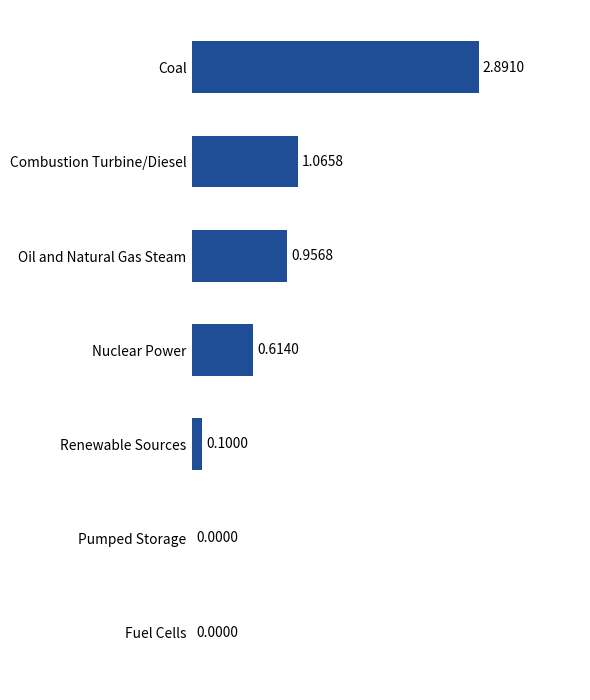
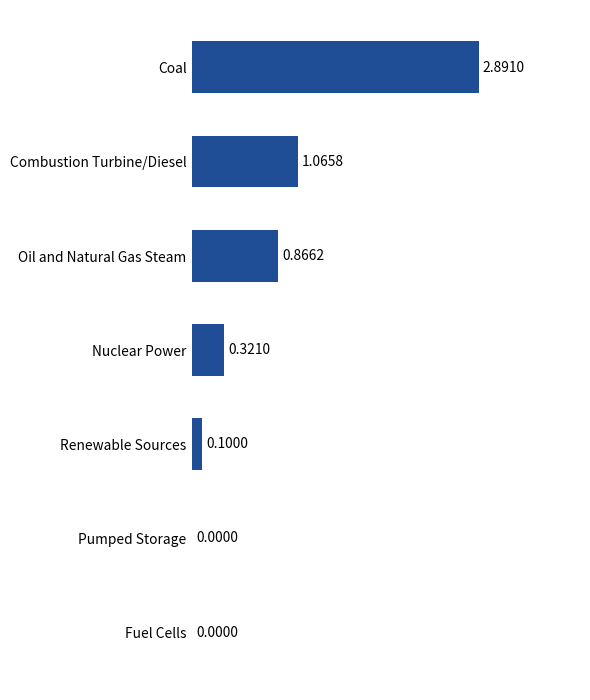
  {
    "Coal": 2.8910,
    "Combustion Turbine/Diesel": 1.0658,
-   "Oil and Natural Gas Steam": 0.9568,
-   "Nuclear Power": 0.6140,
+   "Oil and Natural Gas Steam": 0.8662,
+   "Nuclear Power": 0.3210,
    "Renewable Sources": 0.1000,
    "Pumped Storage": 0.0000,
    "Fuel Cells": 0.0000
  }
